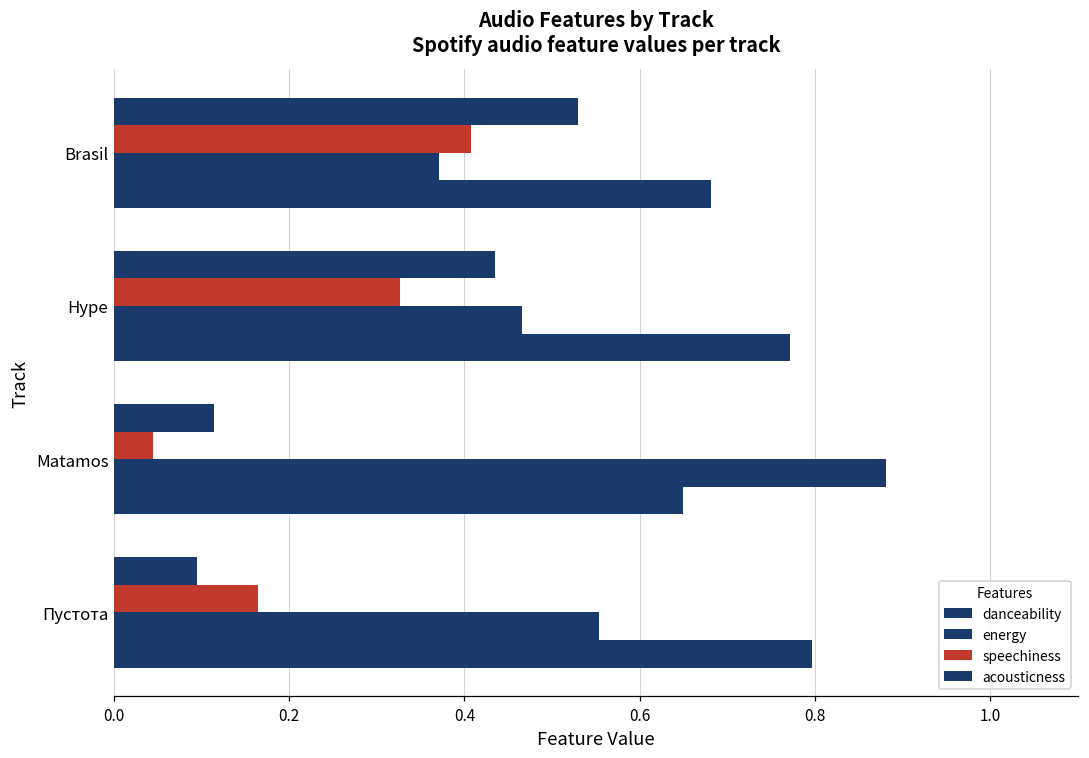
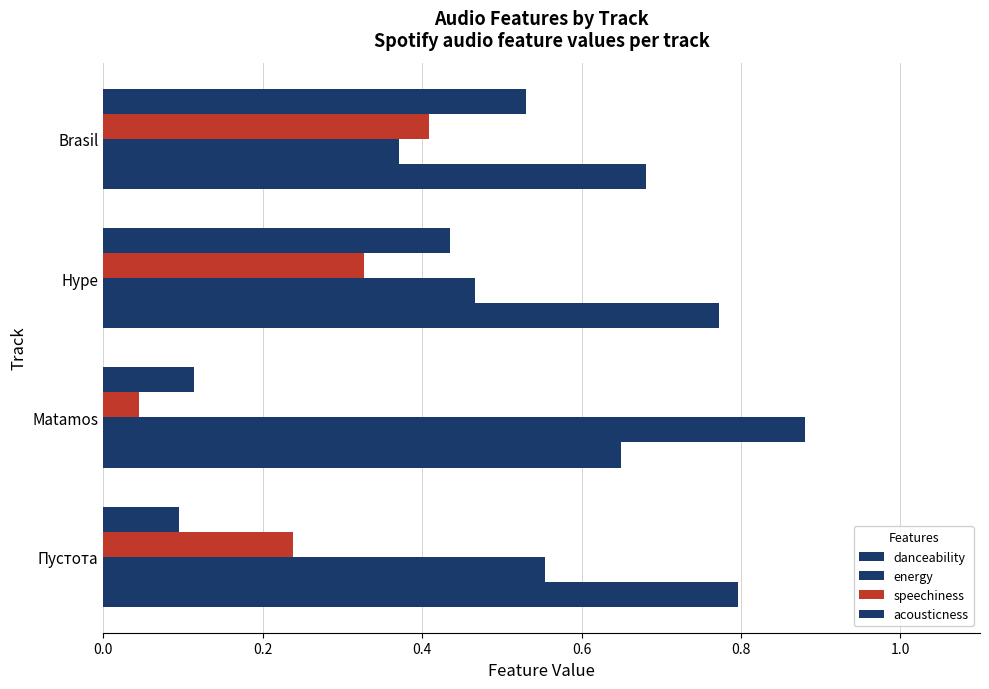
  {
    "speechiness": {
      "Brasil": 0.41,
      "Hype": 0.33,
      "Matamos": 0.04,
-     "Пустота": 0.17
+     "Пустота": 0.24
    }
  }
